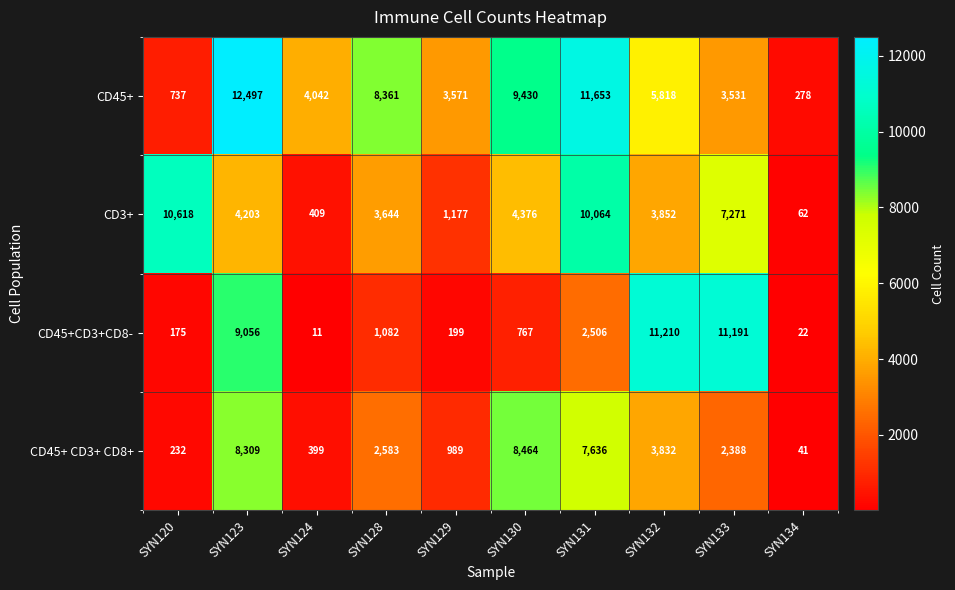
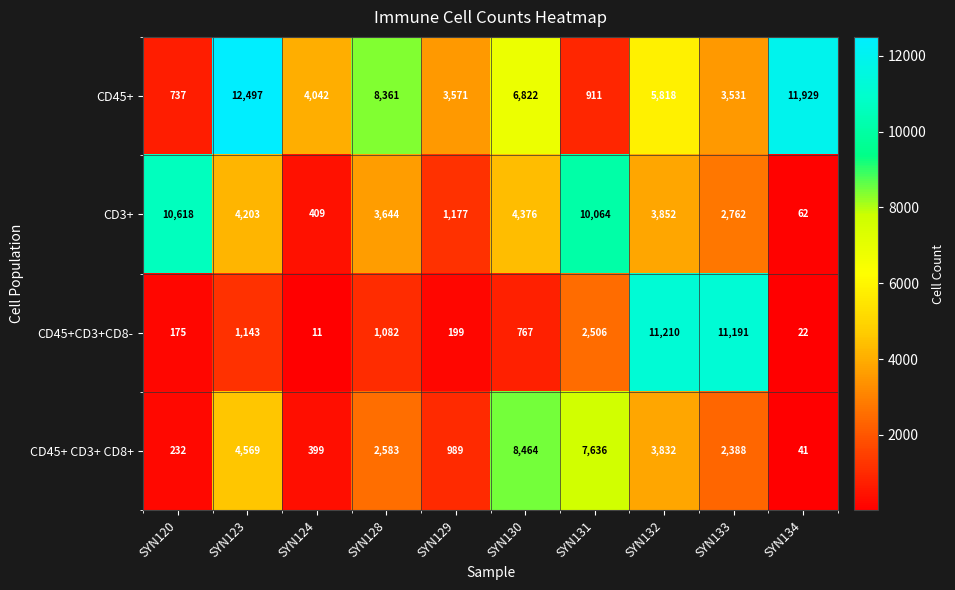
  {
    "CD45+": {
      "SYN120": "737",
      "SYN123": "12,497",
      "SYN124": "4,042",
      "SYN128": "8,361",
      "SYN129": "3,571",
-     "SYN130": "9,430",
-     "SYN131": "11,653",
+     "SYN130": "6,822",
+     "SYN131": "911",
      "SYN132": "5,818",
      "SYN133": "3,531",
-     "SYN134": "278"
+     "SYN134": "11,929"
    },
    "CD3+": {
      "SYN120": "10,618",
      "SYN123": "4,203",
      "SYN124": "409",
      "SYN128": "3,644",
      "SYN129": "1,177",
      "SYN130": "4,376",
      "SYN131": "10,064",
      "SYN132": "3,852",
-     "SYN133": "7,271",
+     "SYN133": "2,762",
      "SYN134": "62"
    },
    "CD45+CD3+CD8-": {
      "SYN120": "175",
-     "SYN123": "9,056",
+     "SYN123": "1,143",
      "SYN124": "11",
      "SYN128": "1,082",
      "SYN129": "199",
      "SYN130": "767",
      "SYN131": "2,506",
      "SYN132": "11,210",
      "SYN133": "11,191",
      "SYN134": "22"
    },
    "CD45+ CD3+ CD8+": {
      "SYN120": "232",
-     "SYN123": "8,309",
+     "SYN123": "4,569",
      "SYN124": "399",
      "SYN128": "2,583",
      "SYN129": "989",
      "SYN130": "8,464",
      "SYN131": "7,636",
      "SYN132": "3,832",
      "SYN133": "2,388",
      "SYN134": "41"
    }
  }
